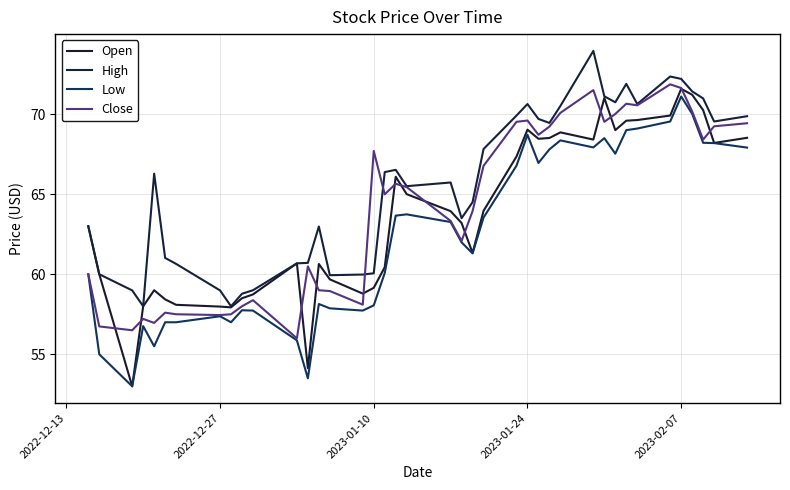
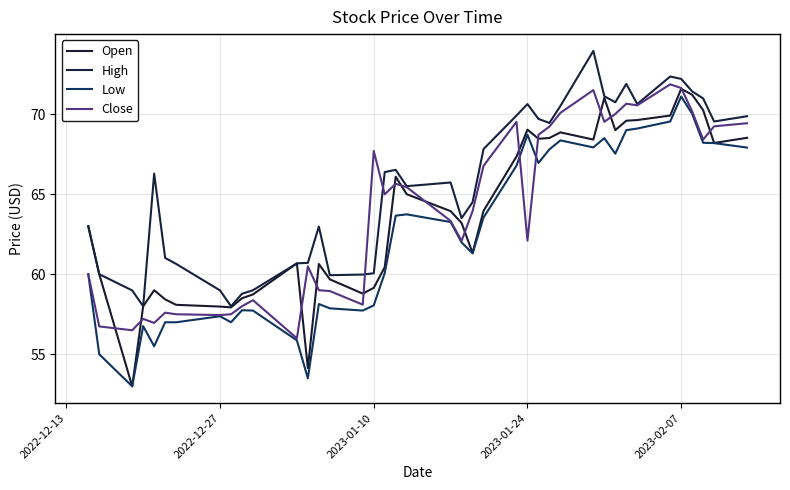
  {
    "Close": {
      "2023-01-10": 67.7,
-     "2023-01-24": 69.6
+     "2023-01-24": 62.1
    }
  }
